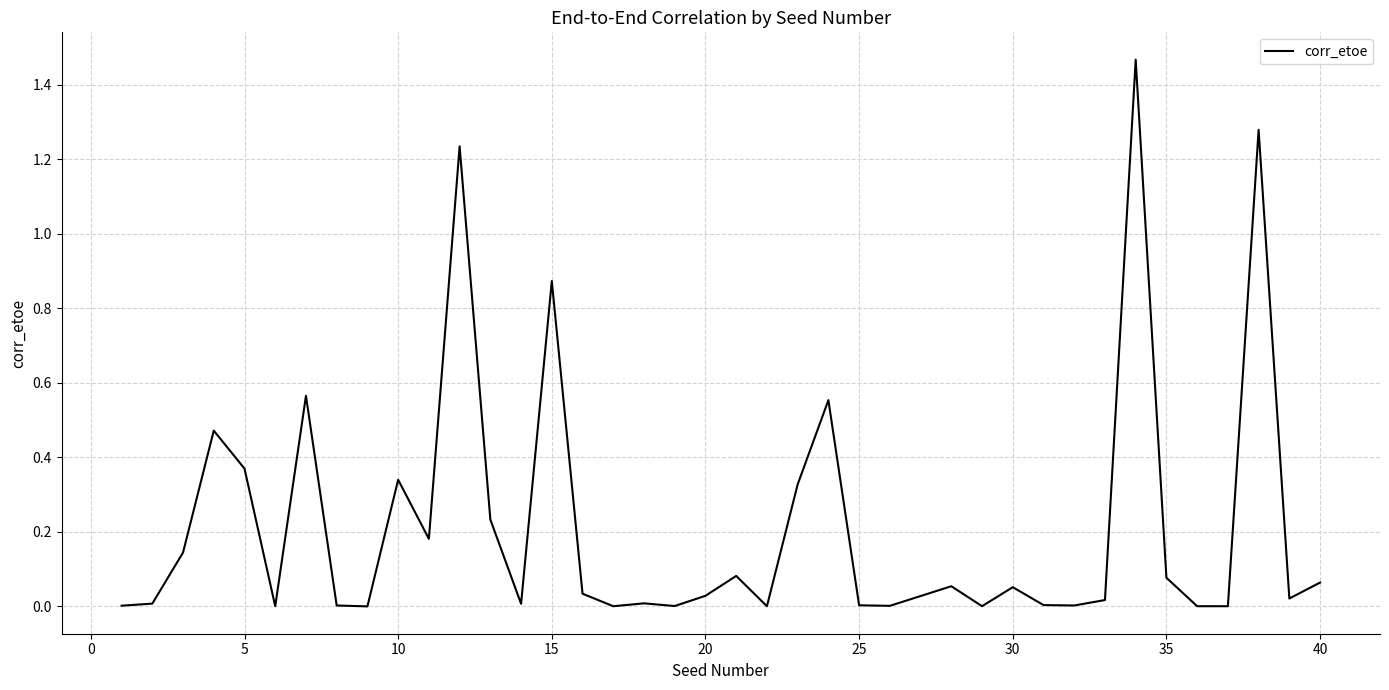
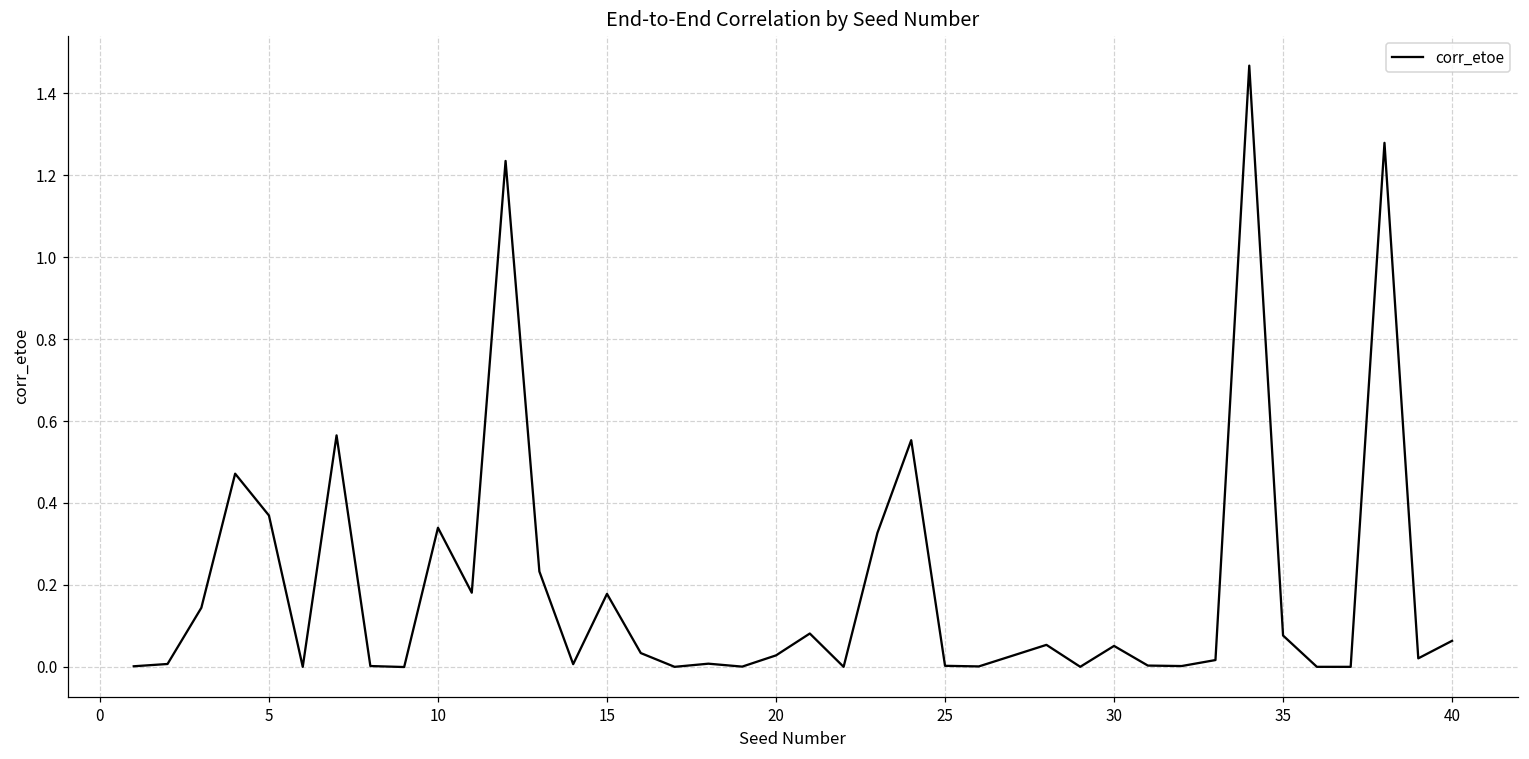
  {
    "5": 0.37,
    "10": 0.34,
-   "15": 0.87,
+   "15": 0.18,
    "20": 0.03,
    "25": 0.00,
    "30": 0.05,
    "35": 0.08,
    "40": 0.06
  }
